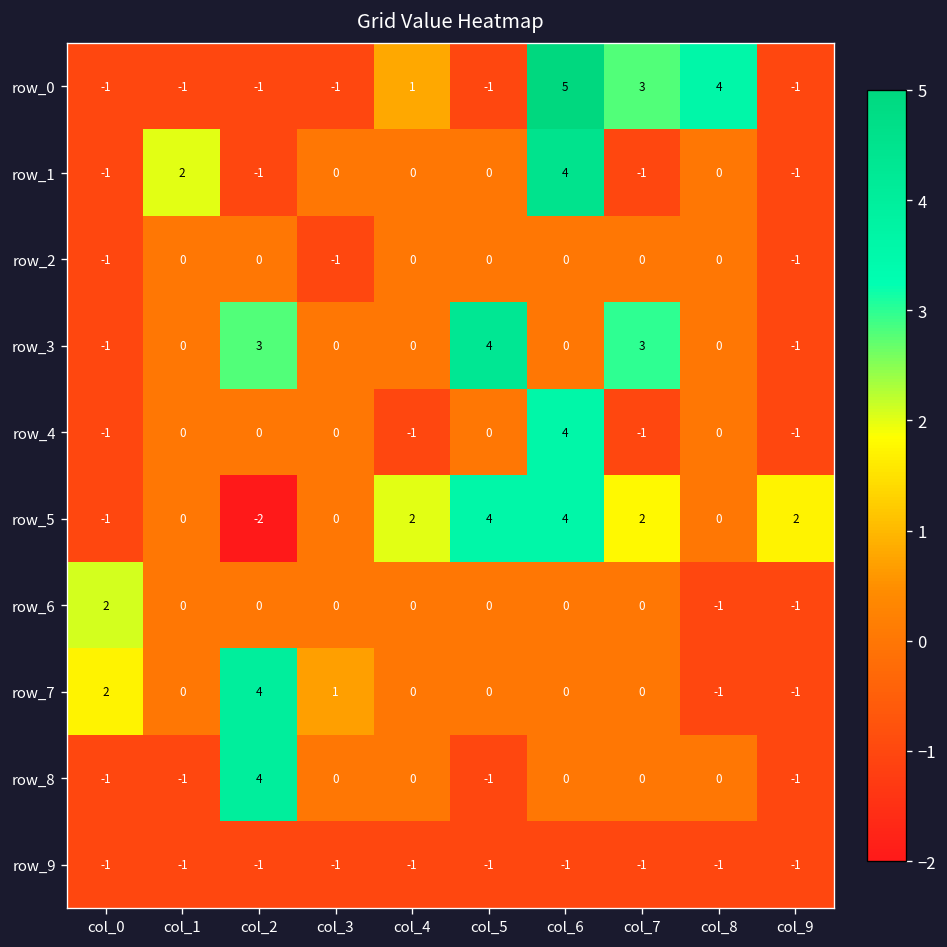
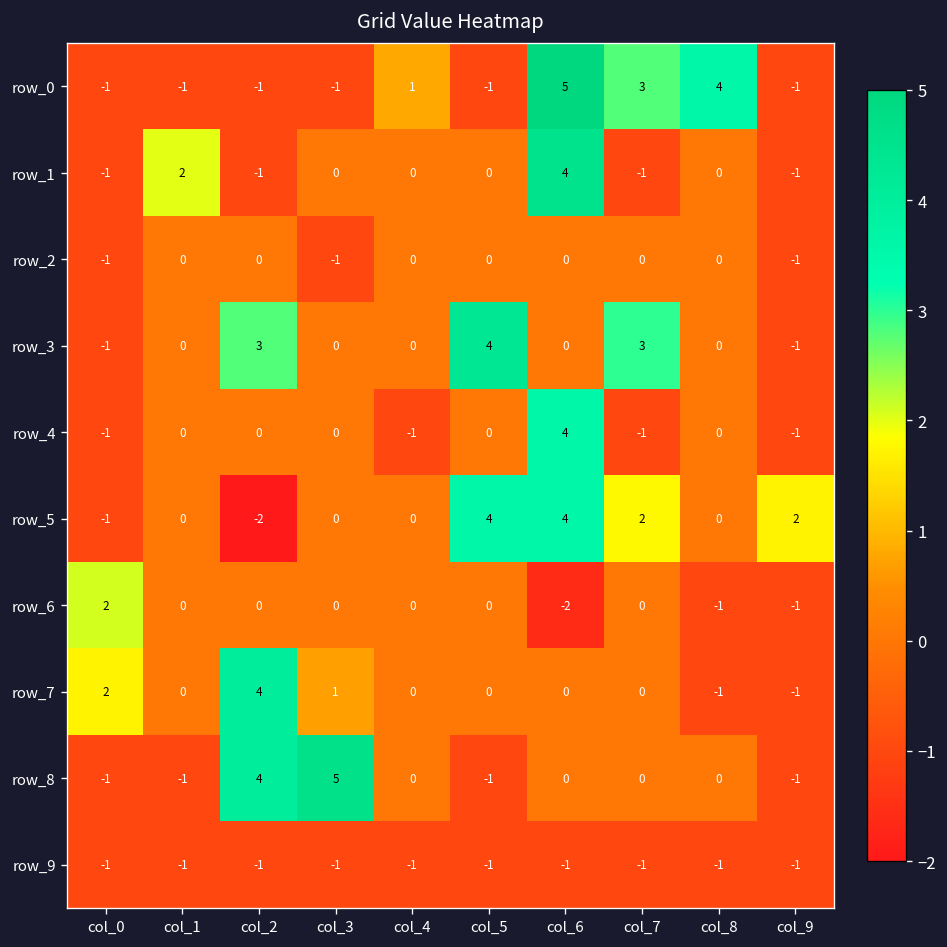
  {
    "row_0": {
      "col_0": -1,
      "col_1": -1,
      "col_2": -1,
      "col_3": -1,
      "col_4": 1,
      "col_5": -1,
      "col_6": 5,
      "col_7": 3,
      "col_8": 4,
      "col_9": -1
    },
    "row_1": {
      "col_0": -1,
      "col_1": 2,
      "col_2": -1,
      "col_3": 0,
      "col_4": 0,
      "col_5": 0,
      "col_6": 4,
      "col_7": -1,
      "col_8": 0,
      "col_9": -1
    },
    "row_2": {
      "col_0": -1,
      "col_1": 0,
      "col_2": 0,
      "col_3": -1,
      "col_4": 0,
      "col_5": 0,
      "col_6": 0,
      "col_7": 0,
      "col_8": 0,
      "col_9": -1
    },
    "row_3": {
      "col_0": -1,
      "col_1": 0,
      "col_2": 3,
      "col_3": 0,
      "col_4": 0,
      "col_5": 4,
      "col_6": 0,
      "col_7": 3,
      "col_8": 0,
      "col_9": -1
    },
    "row_4": {
      "col_0": -1,
      "col_1": 0,
      "col_2": 0,
      "col_3": 0,
      "col_4": -1,
      "col_5": 0,
      "col_6": 4,
      "col_7": -1,
      "col_8": 0,
      "col_9": -1
    },
    "row_5": {
      "col_0": -1,
      "col_1": 0,
      "col_2": -2,
      "col_3": 0,
-     "col_4": 2,
+     "col_4": 0,
      "col_5": 4,
      "col_6": 4,
      "col_7": 2,
      "col_8": 0,
      "col_9": 2
    },
    "row_6": {
      "col_0": 2,
      "col_1": 0,
      "col_2": 0,
      "col_3": 0,
      "col_4": 0,
      "col_5": 0,
-     "col_6": 0,
+     "col_6": -2,
      "col_7": 0,
      "col_8": -1,
      "col_9": -1
    },
    "row_7": {
      "col_0": 2,
      "col_1": 0,
      "col_2": 4,
      "col_3": 1,
      "col_4": 0,
      "col_5": 0,
      "col_6": 0,
      "col_7": 0,
      "col_8": -1,
      "col_9": -1
    },
    "row_8": {
      "col_0": -1,
      "col_1": -1,
      "col_2": 4,
-     "col_3": 0,
+     "col_3": 5,
      "col_4": 0,
      "col_5": -1,
      "col_6": 0,
      "col_7": 0,
      "col_8": 0,
      "col_9": -1
    },
    "row_9": {
      "col_0": -1,
      "col_1": -1,
      "col_2": -1,
      "col_3": -1,
      "col_4": -1,
      "col_5": -1,
      "col_6": -1,
      "col_7": -1,
      "col_8": -1,
      "col_9": -1
    }
  }
